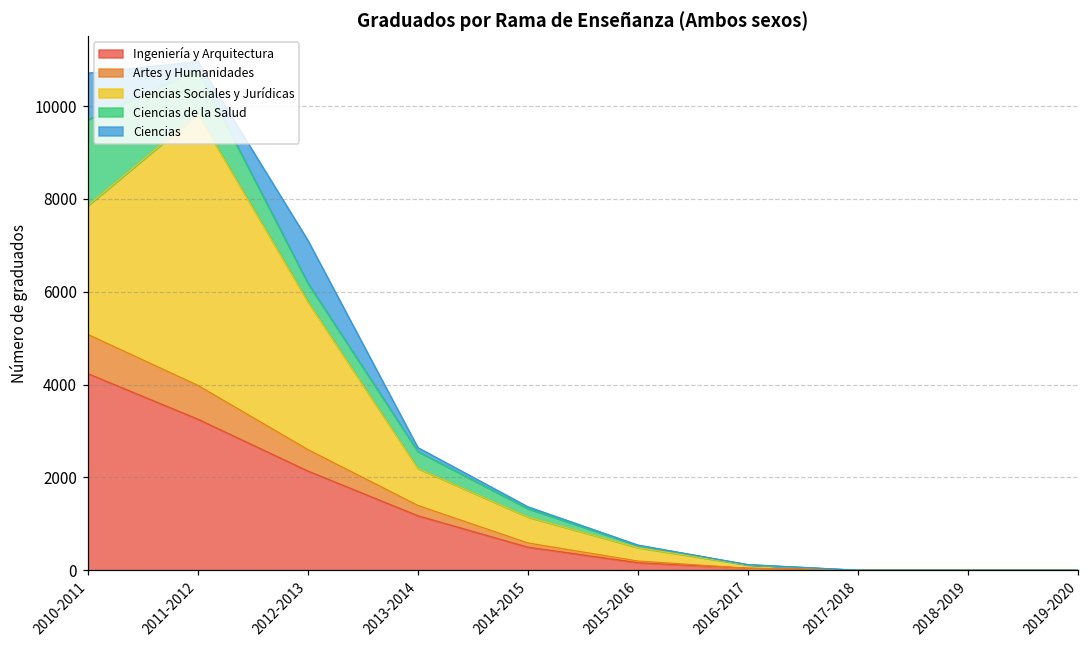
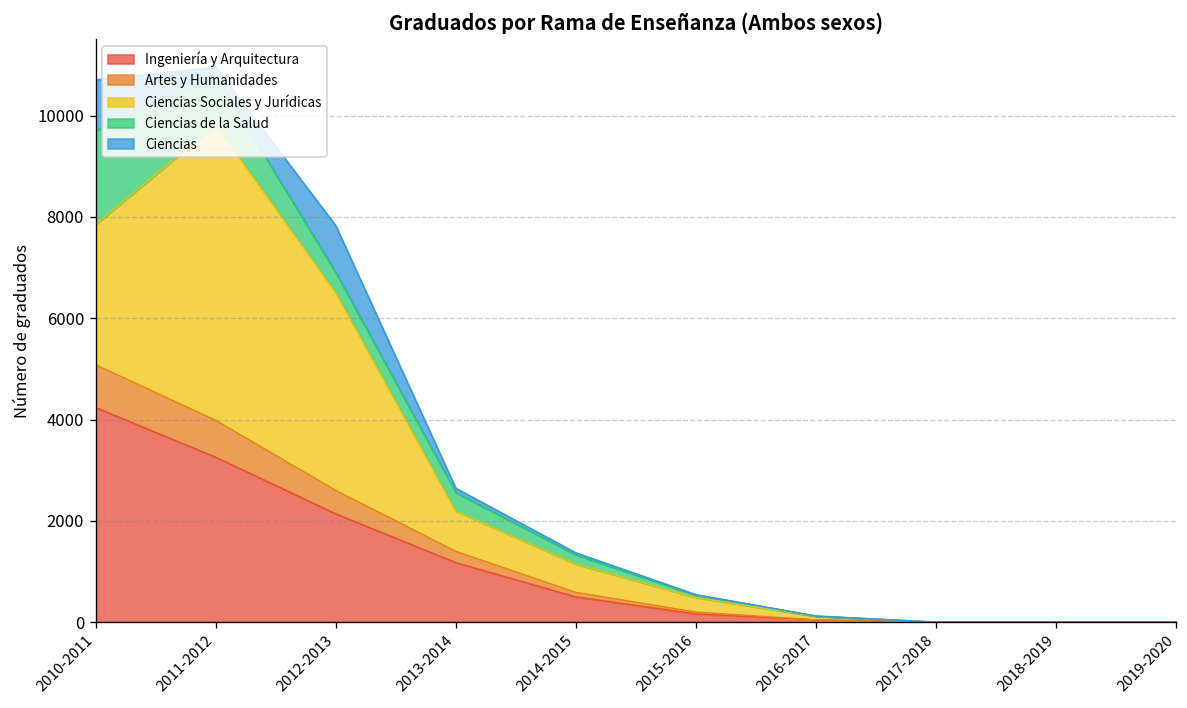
  {
    "Ciencias Sociales y Jurídicas": {
      "2010-2011": 2800,
-     "2012-2013": 3200,
+     "2012-2013": 3900,
      "2013-2014": 800,
      "2014-2015": 600
    },
    "Ciencias de la Salud": {
      "2010-2011": 1900,
      "2012-2013": 400,
      "2013-2014": 400
    },
    "Ciencias": {
      "2010-2011": 1000,
      "2012-2013": 900,
      "2013-2014": 100
    }
  }
